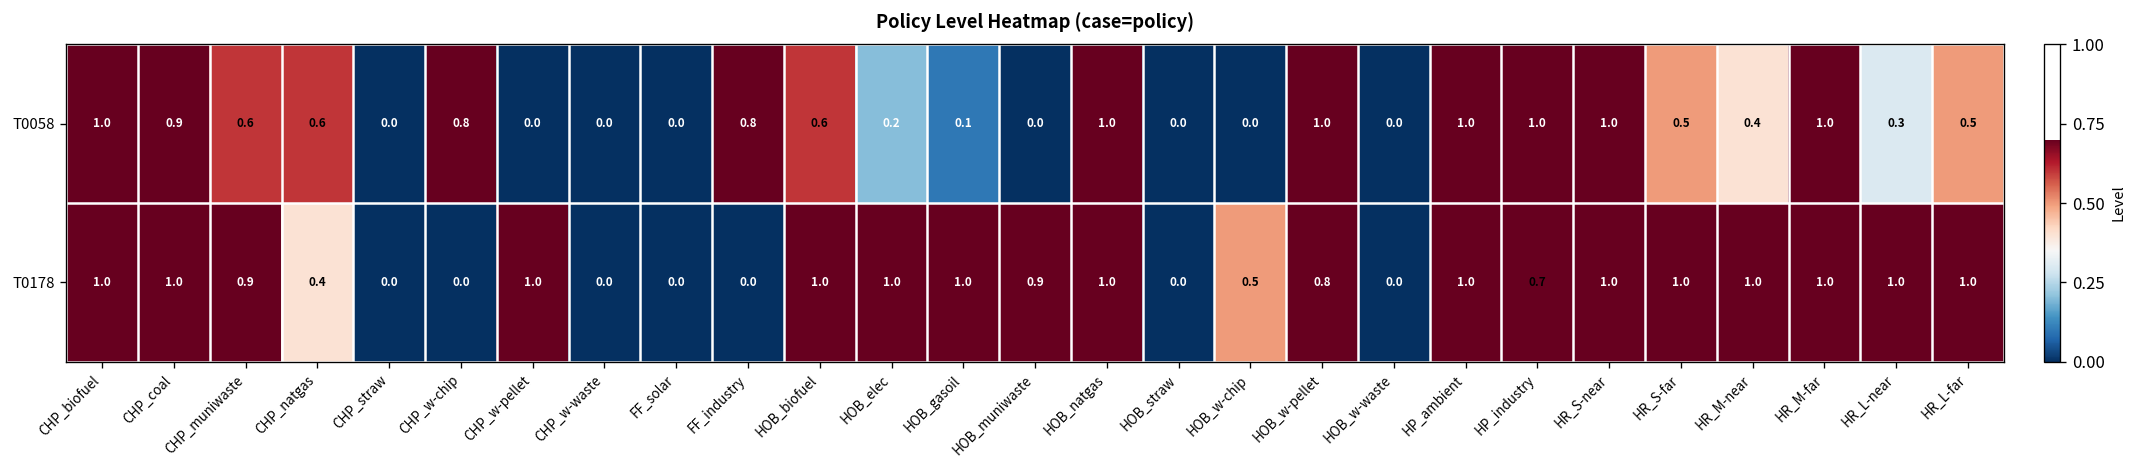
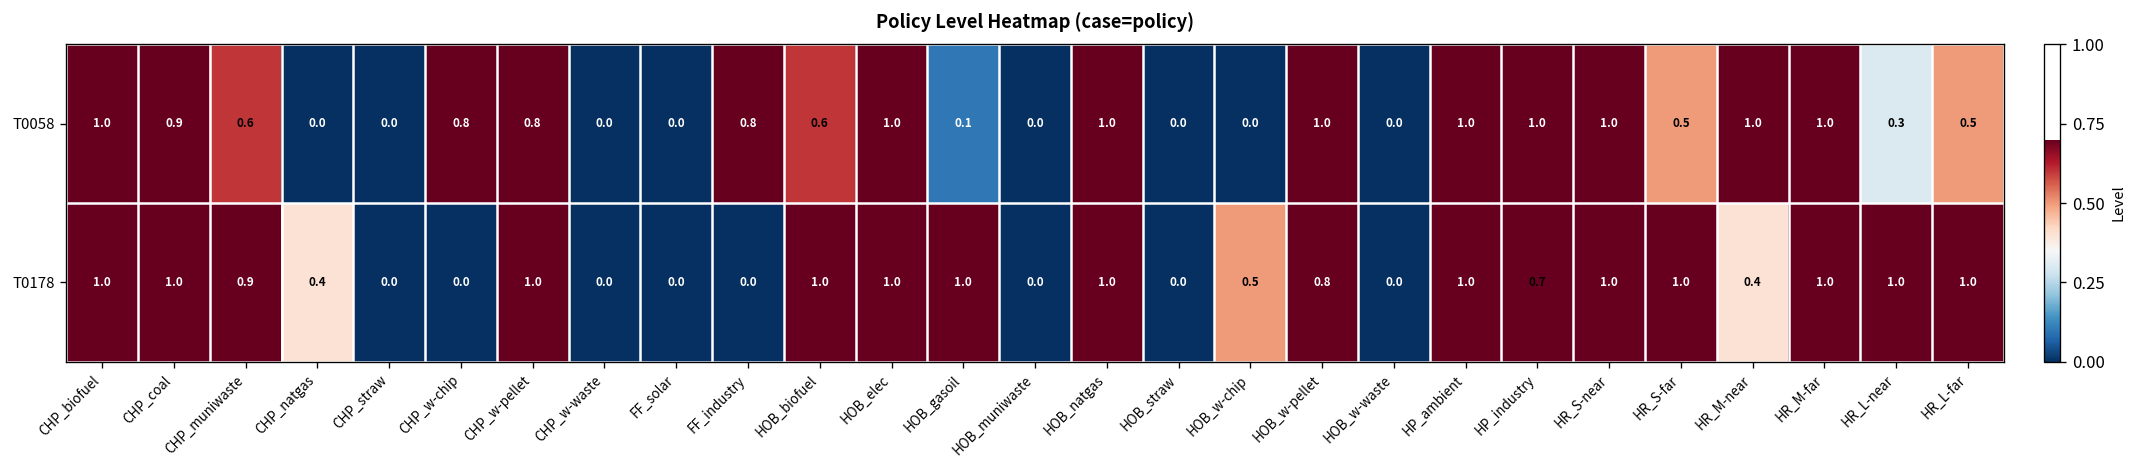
  {
    "T0058": {
      "CHP_biofuel": 1.0,
      "CHP_coal": 0.9,
      "CHP_muniwaste": 0.6,
-     "CHP_natgas": 0.6,
+     "CHP_natgas": 0.0,
      "CHP_straw": 0.0,
      "CHP_w-chip": 0.8,
-     "CHP_w-pellet": 0.0,
+     "CHP_w-pellet": 0.8,
      "CHP_w-waste": 0.0,
      "FF_solar": 0.0,
      "FF_industry": 0.8,
      "HOB_biofuel": 0.6,
-     "HOB_elec": 0.2,
+     "HOB_elec": 1.0,
      "HOB_gasoil": 0.1,
      "HOB_muniwaste": 0.0,
      "HOB_natgas": 1.0,
      "HOB_straw": 0.0,
      "HOB_w-chip": 0.0,
      "HOB_w-pellet": 1.0,
      "HOB_w-waste": 0.0,
      "HP_ambient": 1.0,
      "HP_industry": 1.0,
      "HR_S-near": 1.0,
      "HR_S-far": 0.5,
-     "HR_M-near": 0.4,
+     "HR_M-near": 1.0,
      "HR_M-far": 1.0,
      "HR_L-near": 0.3,
      "HR_L-far": 0.5
    },
    "T0178": {
      "CHP_biofuel": 1.0,
      "CHP_coal": 1.0,
      "CHP_muniwaste": 0.9,
      "CHP_natgas": 0.4,
      "CHP_straw": 0.0,
      "CHP_w-chip": 0.0,
      "CHP_w-pellet": 1.0,
      "CHP_w-waste": 0.0,
      "FF_solar": 0.0,
      "FF_industry": 0.0,
      "HOB_biofuel": 1.0,
      "HOB_elec": 1.0,
      "HOB_gasoil": 1.0,
-     "HOB_muniwaste": 0.9,
+     "HOB_muniwaste": 0.0,
      "HOB_natgas": 1.0,
      "HOB_straw": 0.0,
      "HOB_w-chip": 0.5,
      "HOB_w-pellet": 0.8,
      "HOB_w-waste": 0.0,
      "HP_ambient": 1.0,
      "HP_industry": 0.7,
      "HR_S-near": 1.0,
      "HR_S-far": 1.0,
-     "HR_M-near": 1.0,
+     "HR_M-near": 0.4,
      "HR_M-far": 1.0,
      "HR_L-near": 1.0,
      "HR_L-far": 1.0
    }
  }
